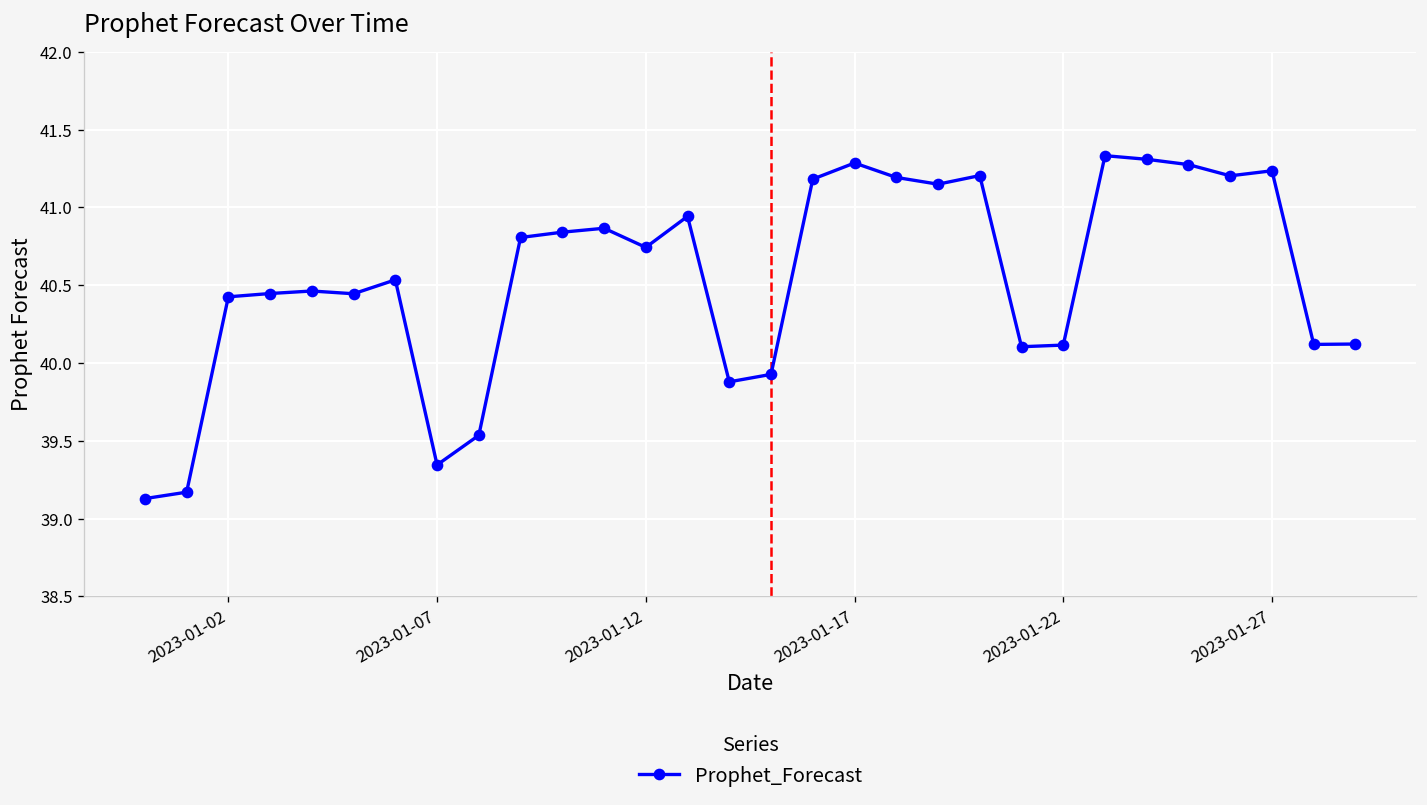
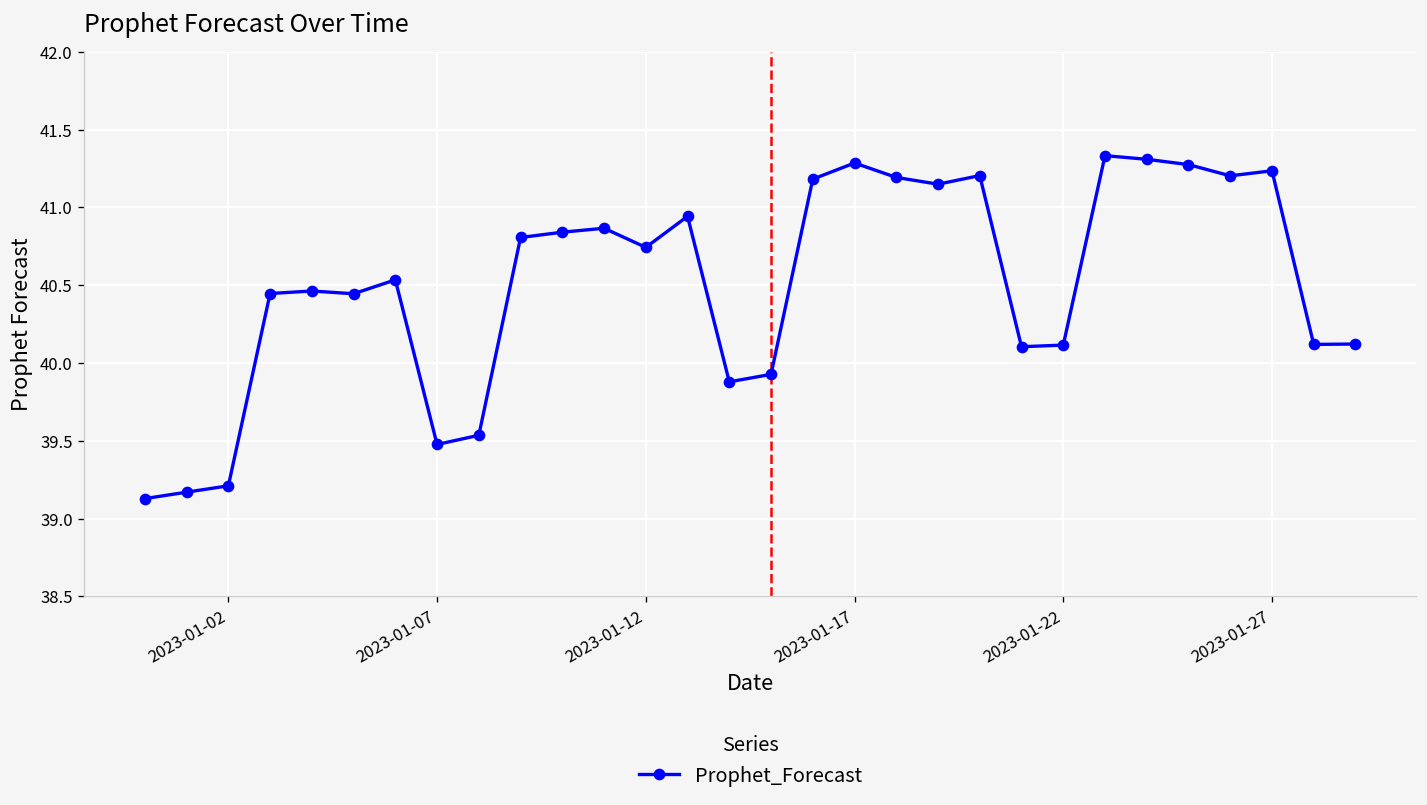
  {
-   "2023-01-02": 40.43,
-   "2023-01-07": 39.35,
+   "2023-01-02": 39.21,
+   "2023-01-07": 39.48,
    "2023-01-12": 40.74,
    "2023-01-17": 41.29,
    "2023-01-22": 40.12,
    "2023-01-27": 41.24
  }
